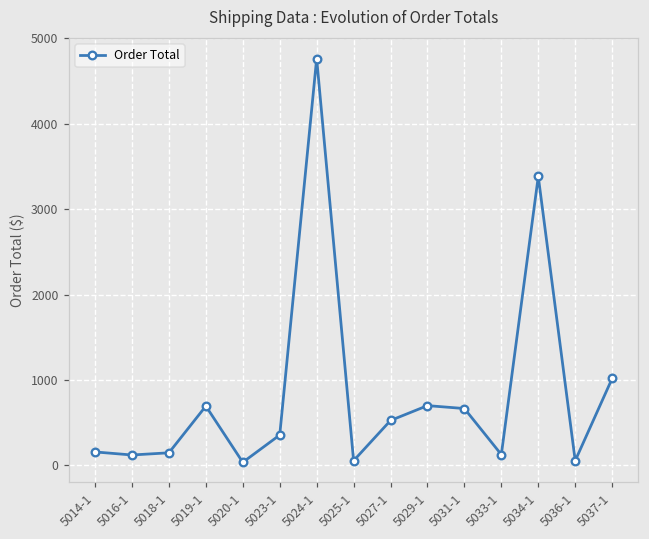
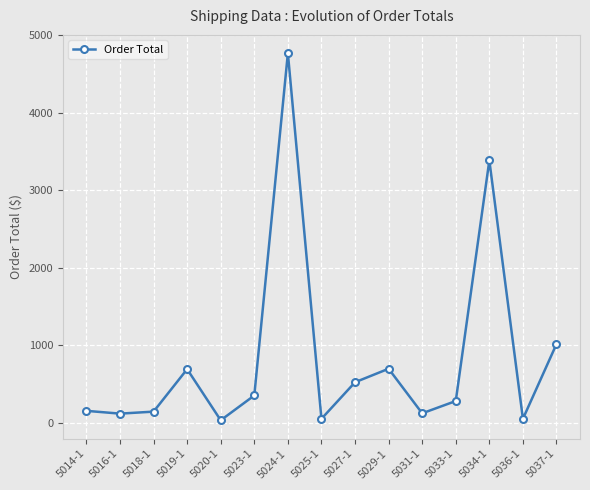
  {
    "5014-1": 200,
    "5016-1": 100,
    "5018-1": 100,
    "5019-1": 700,
    "5020-1": 0,
    "5023-1": 400,
    "5024-1": 4800,
    "5025-1": 100,
    "5027-1": 500,
    "5029-1": 700,
-   "5031-1": 700,
-   "5033-1": 100,
+   "5031-1": 100,
+   "5033-1": 300,
    "5034-1": 3400,
    "5036-1": 100,
    "5037-1": 1000
  }
